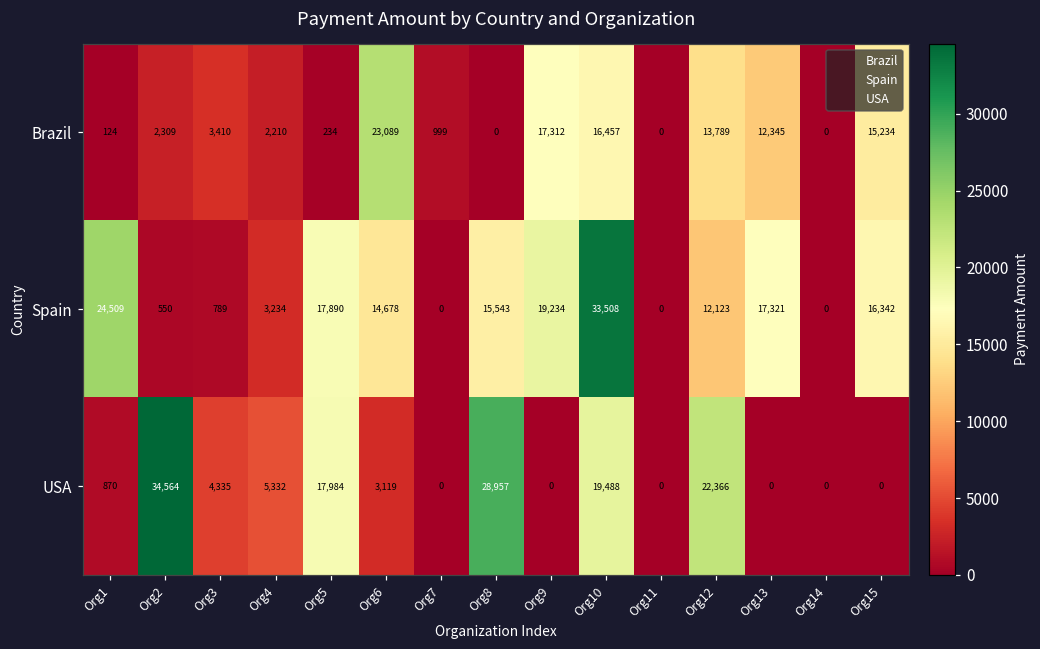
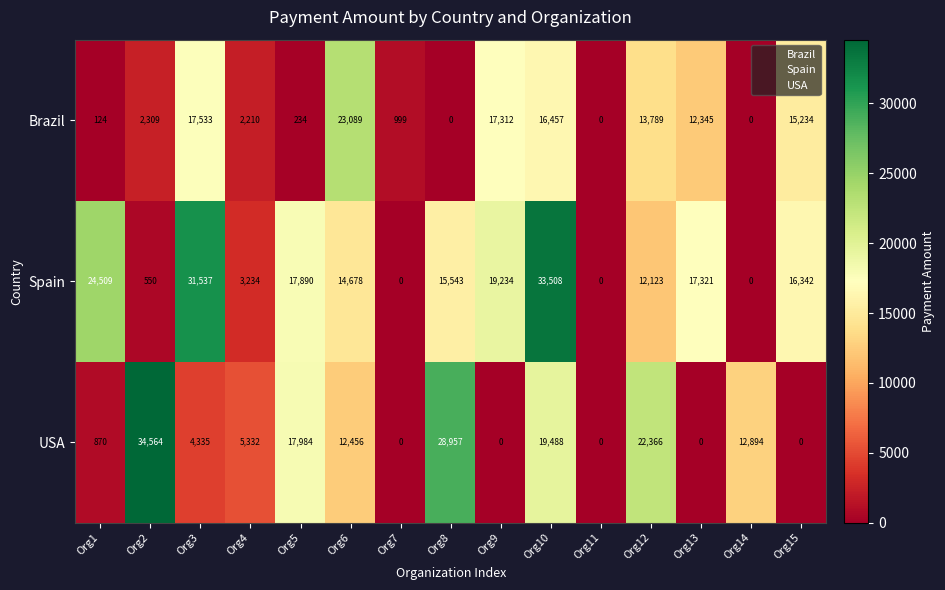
  {
    "Brazil": {
      "Org1": "124",
      "Org2": "2,309",
-     "Org3": "3,410",
+     "Org3": "17,533",
      "Org4": "2,210",
      "Org5": "234",
      "Org6": "23,089",
      "Org7": "999",
      "Org8": "0",
      "Org9": "17,312",
      "Org10": "16,457",
      "Org11": "0",
      "Org12": "13,789",
      "Org13": "12,345",
      "Org14": "0",
      "Org15": "15,234"
    },
    "Spain": {
      "Org1": "24,509",
      "Org2": "550",
-     "Org3": "789",
+     "Org3": "31,537",
      "Org4": "3,234",
      "Org5": "17,890",
      "Org6": "14,678",
      "Org7": "0",
      "Org8": "15,543",
      "Org9": "19,234",
      "Org10": "33,508",
      "Org11": "0",
      "Org12": "12,123",
      "Org13": "17,321",
      "Org14": "0",
      "Org15": "16,342"
    },
    "USA": {
      "Org1": "870",
      "Org2": "34,564",
      "Org3": "4,335",
      "Org4": "5,332",
      "Org5": "17,984",
-     "Org6": "3,119",
+     "Org6": "12,456",
      "Org7": "0",
      "Org8": "28,957",
      "Org9": "0",
      "Org10": "19,488",
      "Org11": "0",
      "Org12": "22,366",
      "Org13": "0",
-     "Org14": "0",
+     "Org14": "12,894",
      "Org15": "0"
    }
  }
